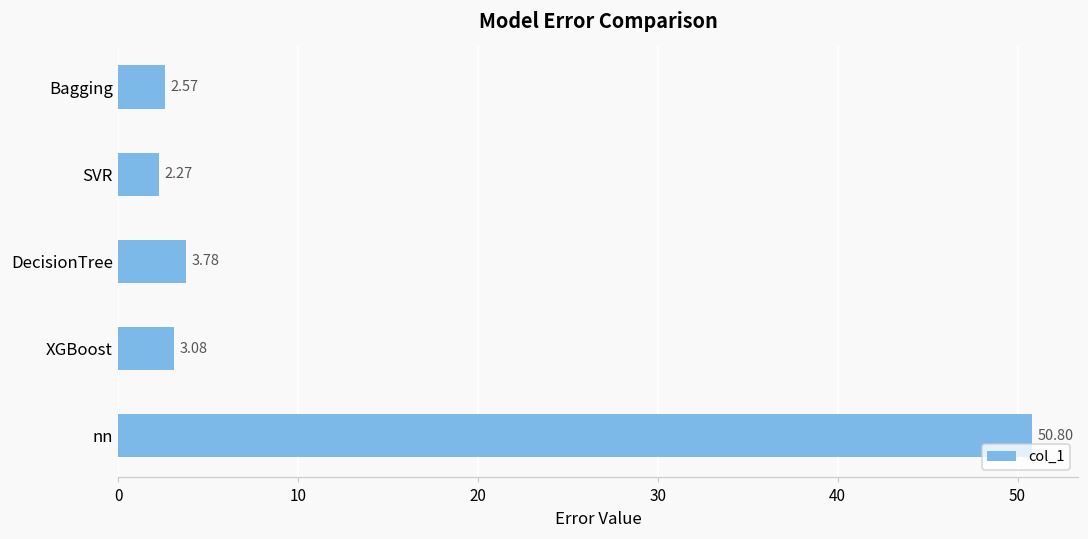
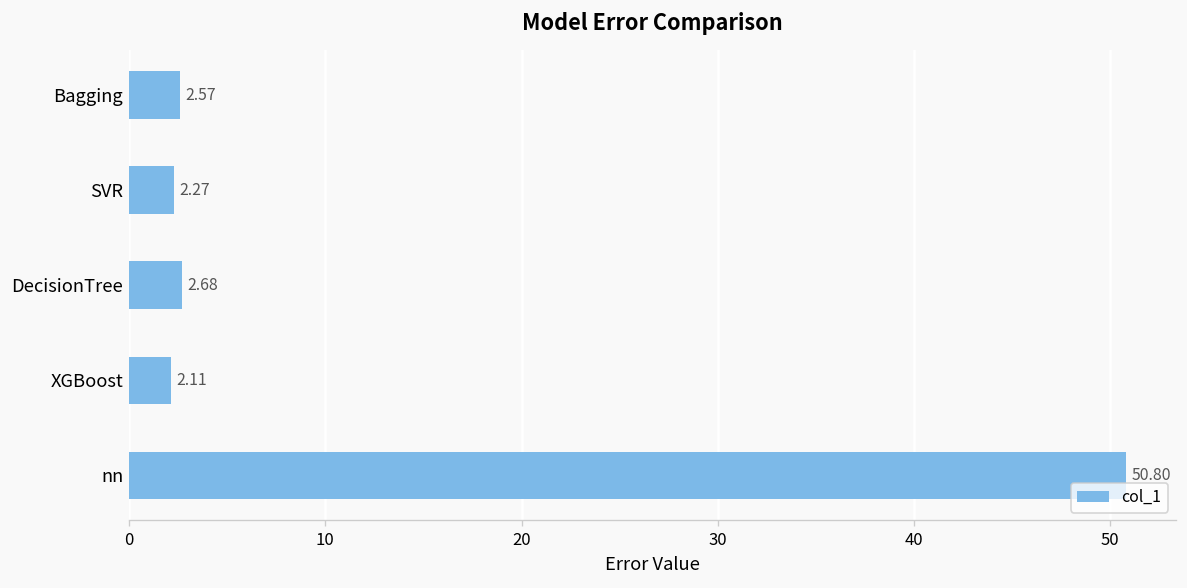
  {
    "Bagging": 2.57,
    "SVR": 2.27,
-   "DecisionTree": 3.78,
-   "XGBoost": 3.08,
+   "DecisionTree": 2.68,
+   "XGBoost": 2.11,
    "nn": 50.80
  }
